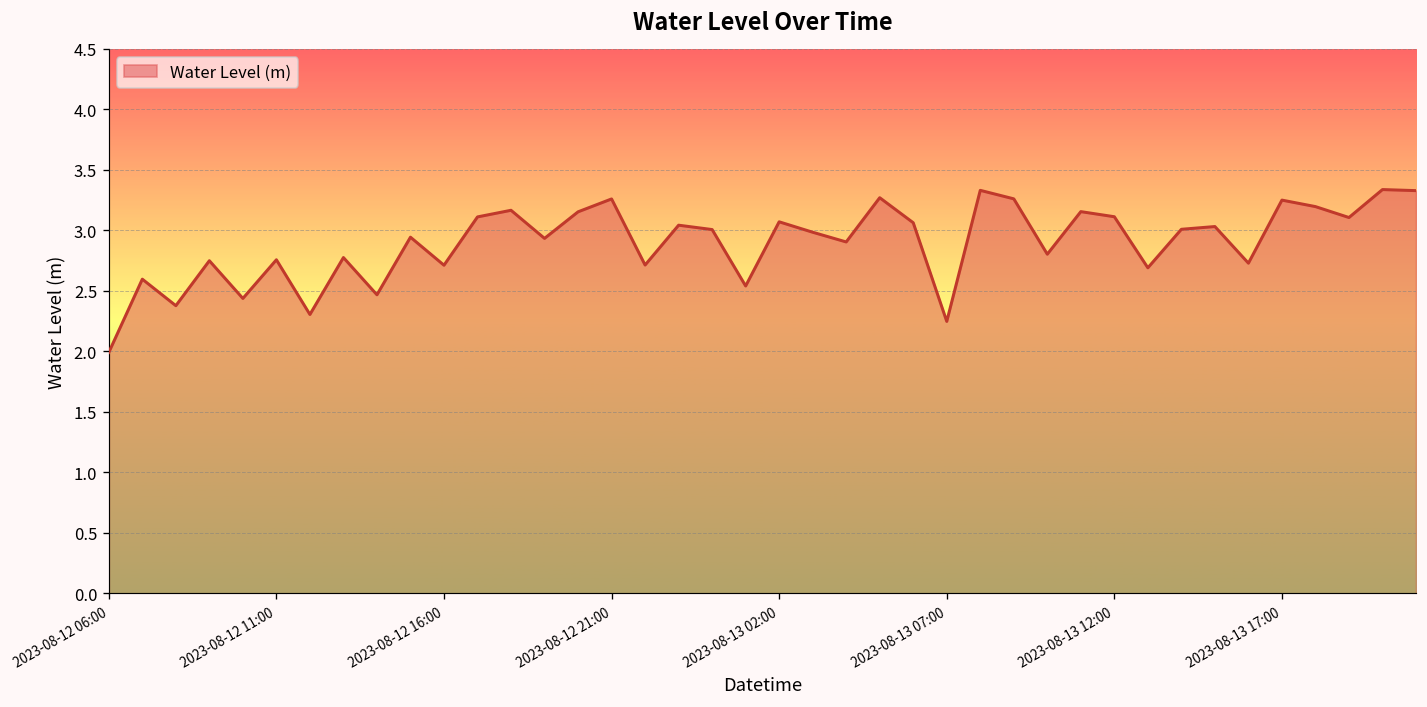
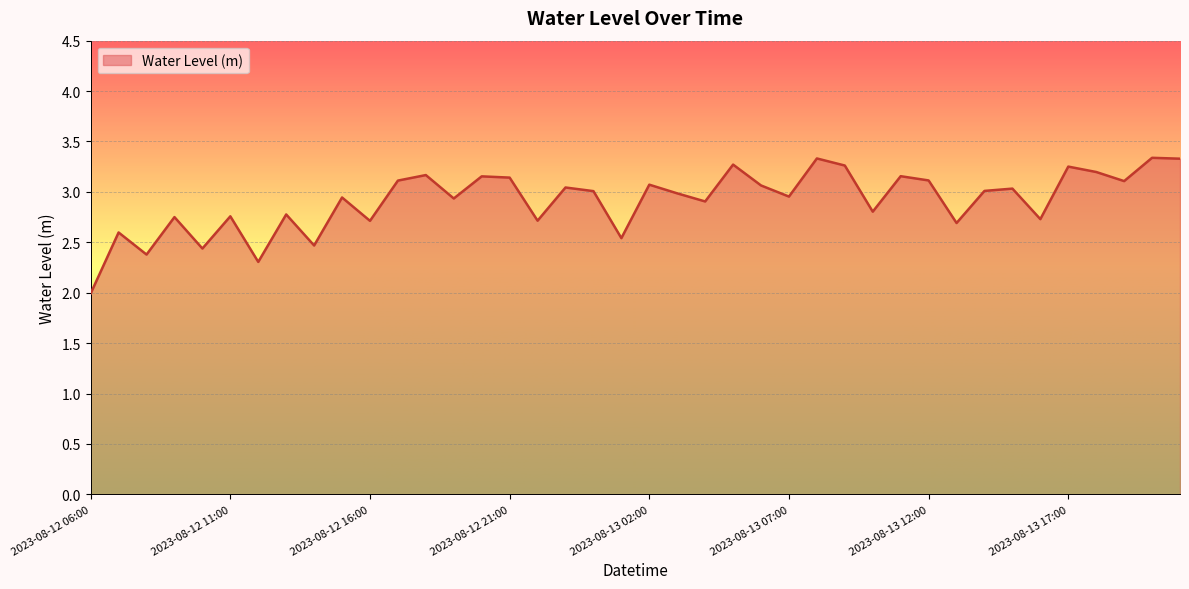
  {
    "2023-08-12 06:00": 1.99,
    "2023-08-12 11:00": 2.76,
    "2023-08-12 16:00": 2.71,
-   "2023-08-12 21:00": 3.26,
+   "2023-08-12 21:00": 3.14,
    "2023-08-13 02:00": 3.07,
-   "2023-08-13 07:00": 2.25,
+   "2023-08-13 07:00": 2.95,
    "2023-08-13 12:00": 3.11,
    "2023-08-13 17:00": 3.25
  }
